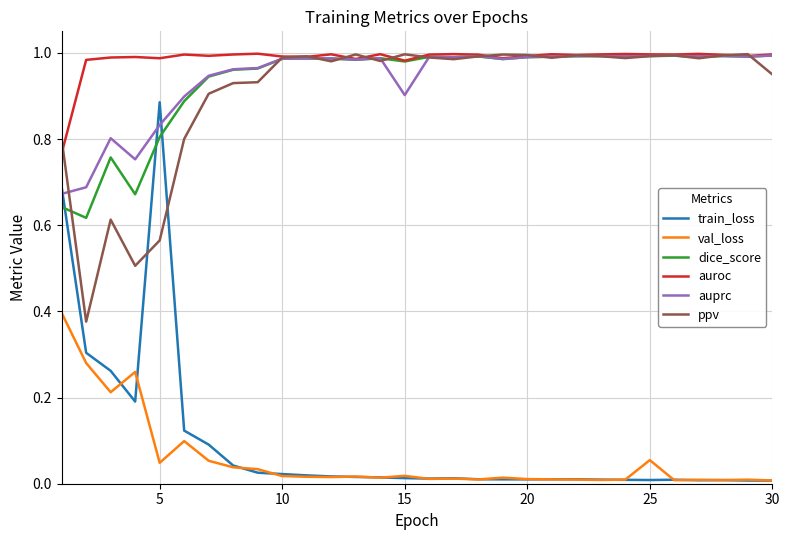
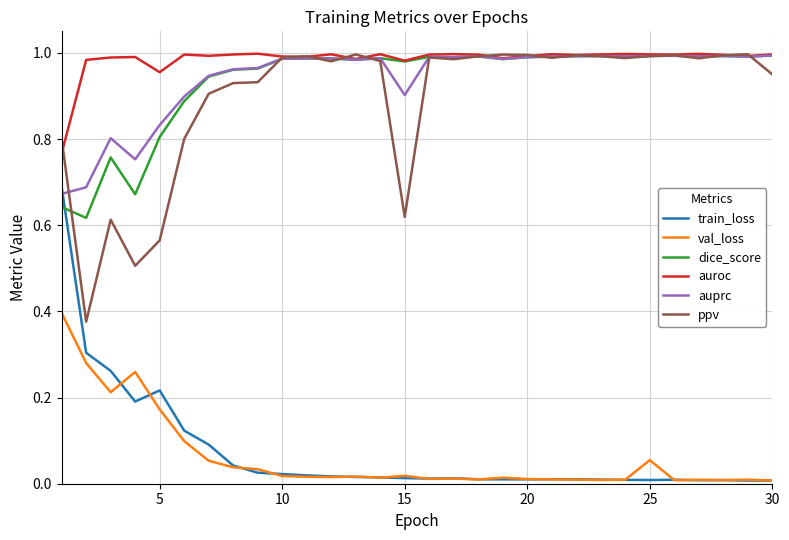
  {
    "train_loss": {
-     "5": 0.89,
+     "5": 0.22,
      "25": 0.01
    },
    "val_loss": {
-     "5": 0.05,
+     "5": 0.17,
      "25": 0.05
    },
    "dice_score": {
      "5": 0.80
    },
    "auroc": {
-     "5": 0.99
+     "5": 0.96
    },
    "auprc": {
      "5": 0.83,
      "15": 0.90
    },
    "ppv": {
      "5": 0.56,
-     "15": 1.00,
+     "15": 0.62,
      "30": 0.95
    }
  }
